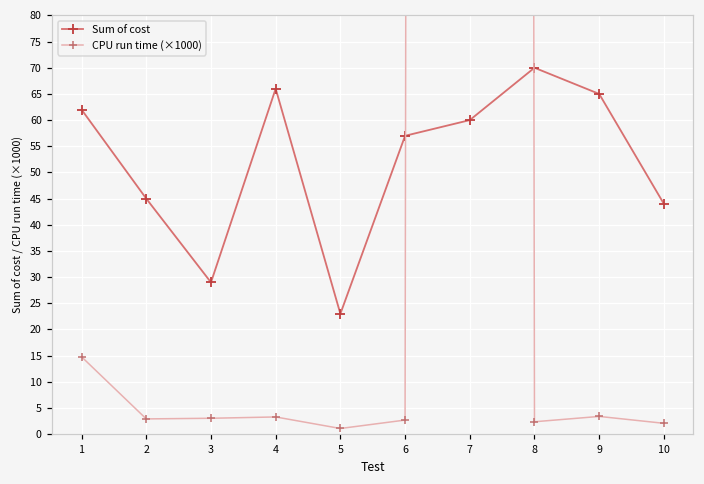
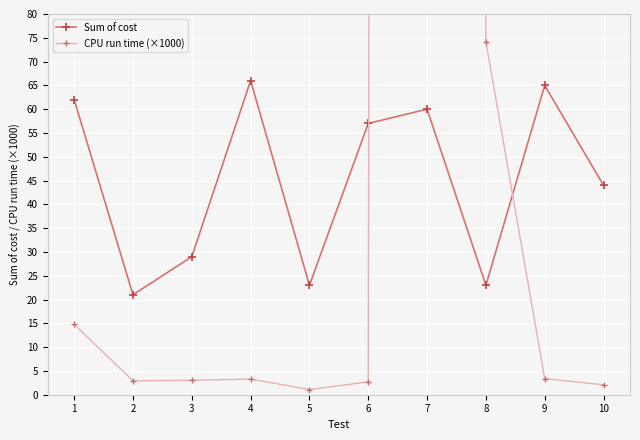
  {
    "Sum of cost": {
      "1": 62,
-     "2": 45,
+     "2": 21,
      "3": 29,
      "4": 66,
      "5": 23,
      "6": 57,
      "7": 60,
-     "8": 70,
+     "8": 23,
      "9": 65,
      "10": 44
    },
    "CPU run time (×1000)": {
      "1": 15,
      "2": 3,
      "3": 3,
      "4": 3,
      "5": 1,
      "6": 3,
-     "8": 2,
+     "8": 74,
      "9": 3,
      "10": 2
    }
  }
